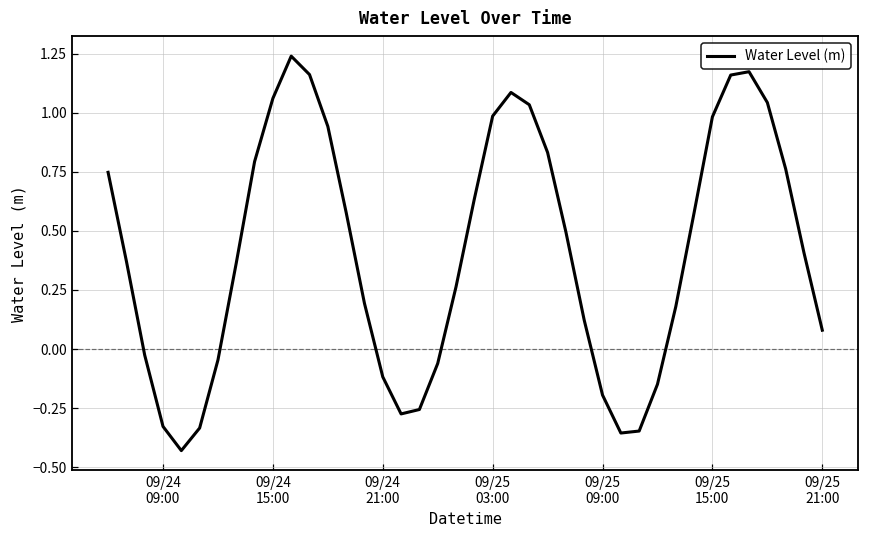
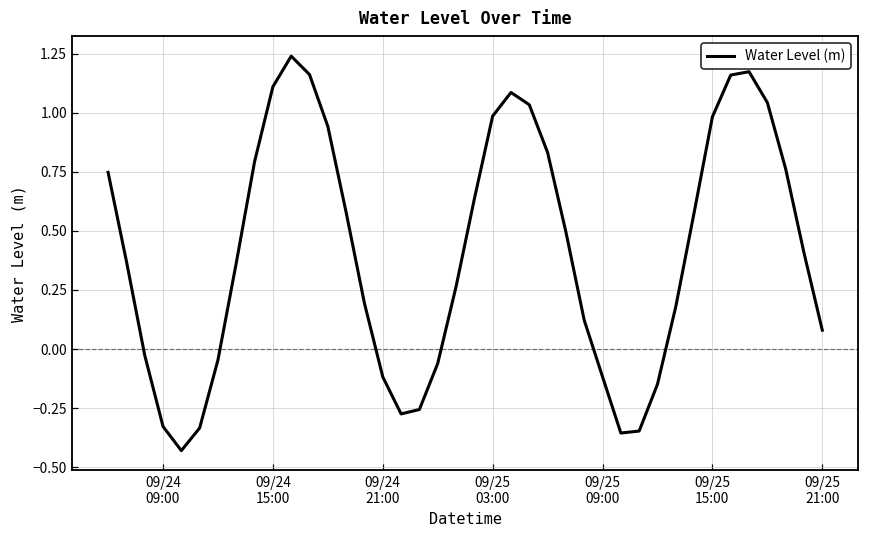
  {
    "09/24 09:00": -0.33,
-   "09/24 15:00": 1.06,
+   "09/24 15:00": 1.11,
    "09/24 21:00": -0.12,
    "09/25 03:00": 0.99,
-   "09/25 09:00": -0.19,
+   "09/25 09:00": -0.12,
    "09/25 15:00": 0.98,
    "09/25 21:00": 0.08
  }
